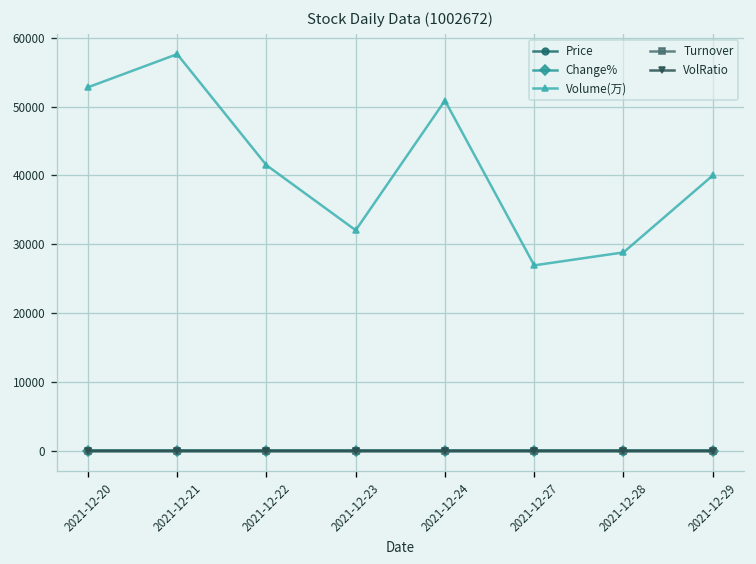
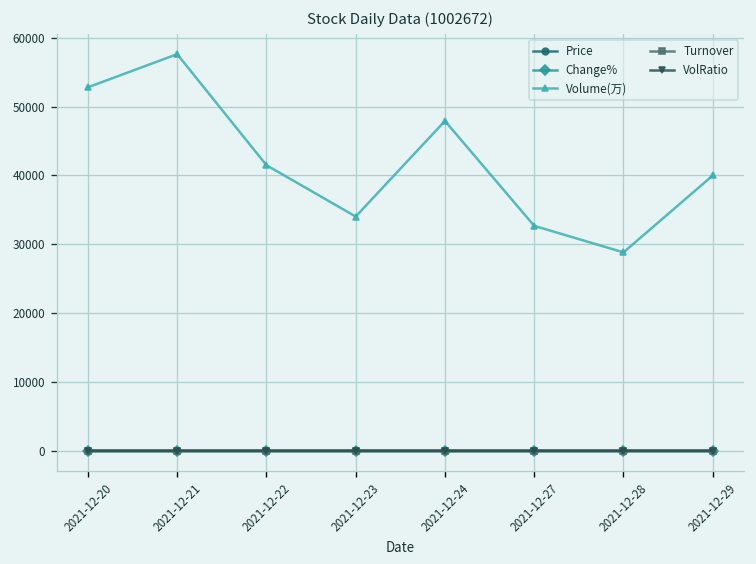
  {
    "VolRatio": {
      "2021-12-20": 0,
      "2021-12-21": 0,
      "2021-12-22": 0,
      "2021-12-23": 0,
      "2021-12-24": 0,
      "2021-12-27": 0,
      "2021-12-28": 0,
      "2021-12-29": 0
    },
    "Volume(万)": {
      "2021-12-20": 53000,
      "2021-12-21": 58000,
      "2021-12-22": 41000,
-     "2021-12-23": 32000,
-     "2021-12-24": 51000,
-     "2021-12-27": 27000,
+     "2021-12-23": 34000,
+     "2021-12-24": 48000,
+     "2021-12-27": 33000,
      "2021-12-28": 29000,
      "2021-12-29": 40000
    }
  }
